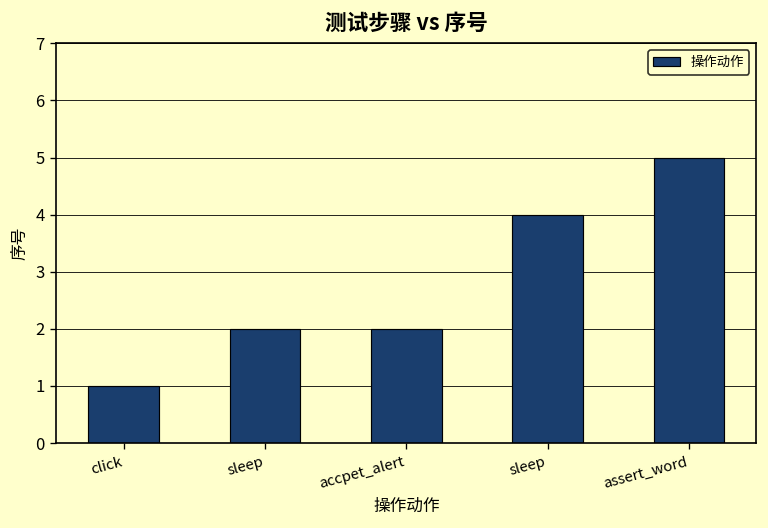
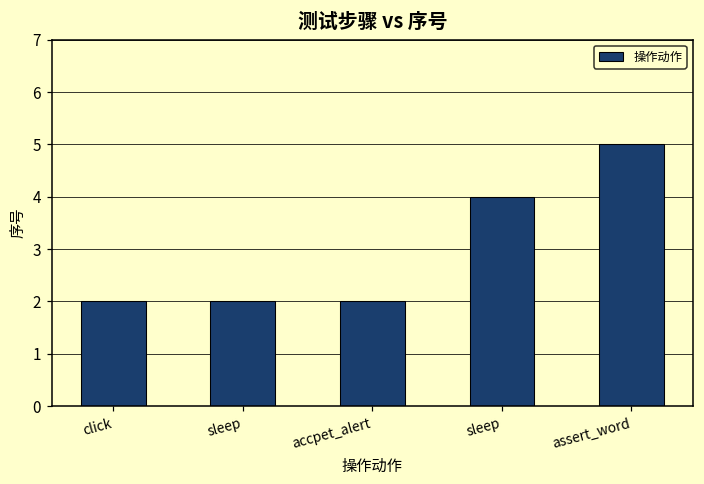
  {
-   "click": 1,
+   "click": 2,
    "accpet_alert": 2,
    "assert_word": 5
  }
